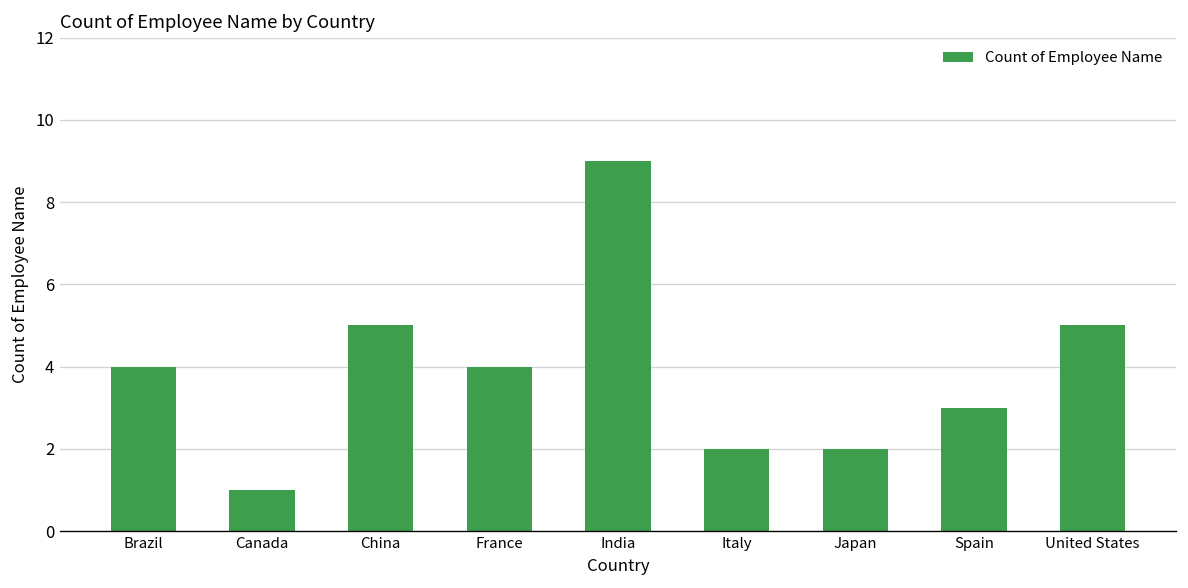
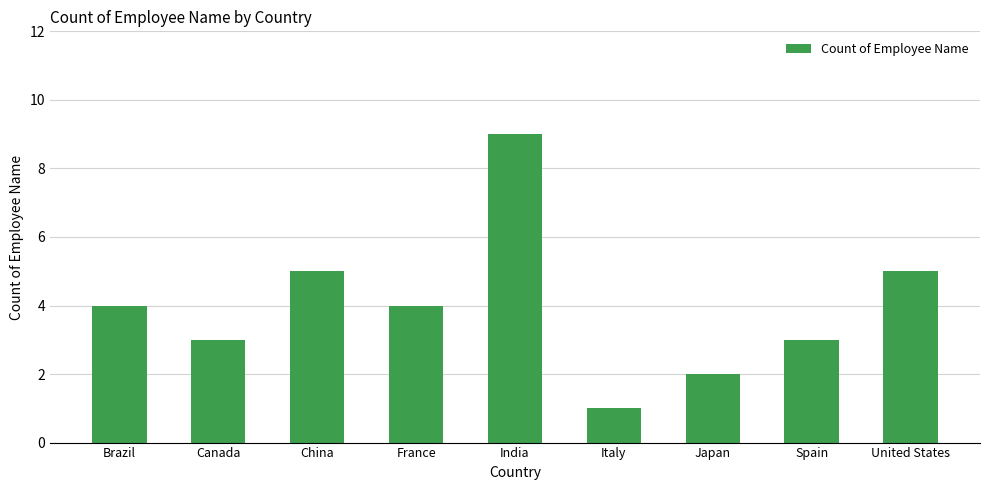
  {
    "Brazil": 4,
-   "Canada": 1,
+   "Canada": 3,
    "China": 5,
    "France": 4,
    "India": 9,
-   "Italy": 2,
+   "Italy": 1,
    "Japan": 2,
    "Spain": 3,
    "United States": 5
  }
